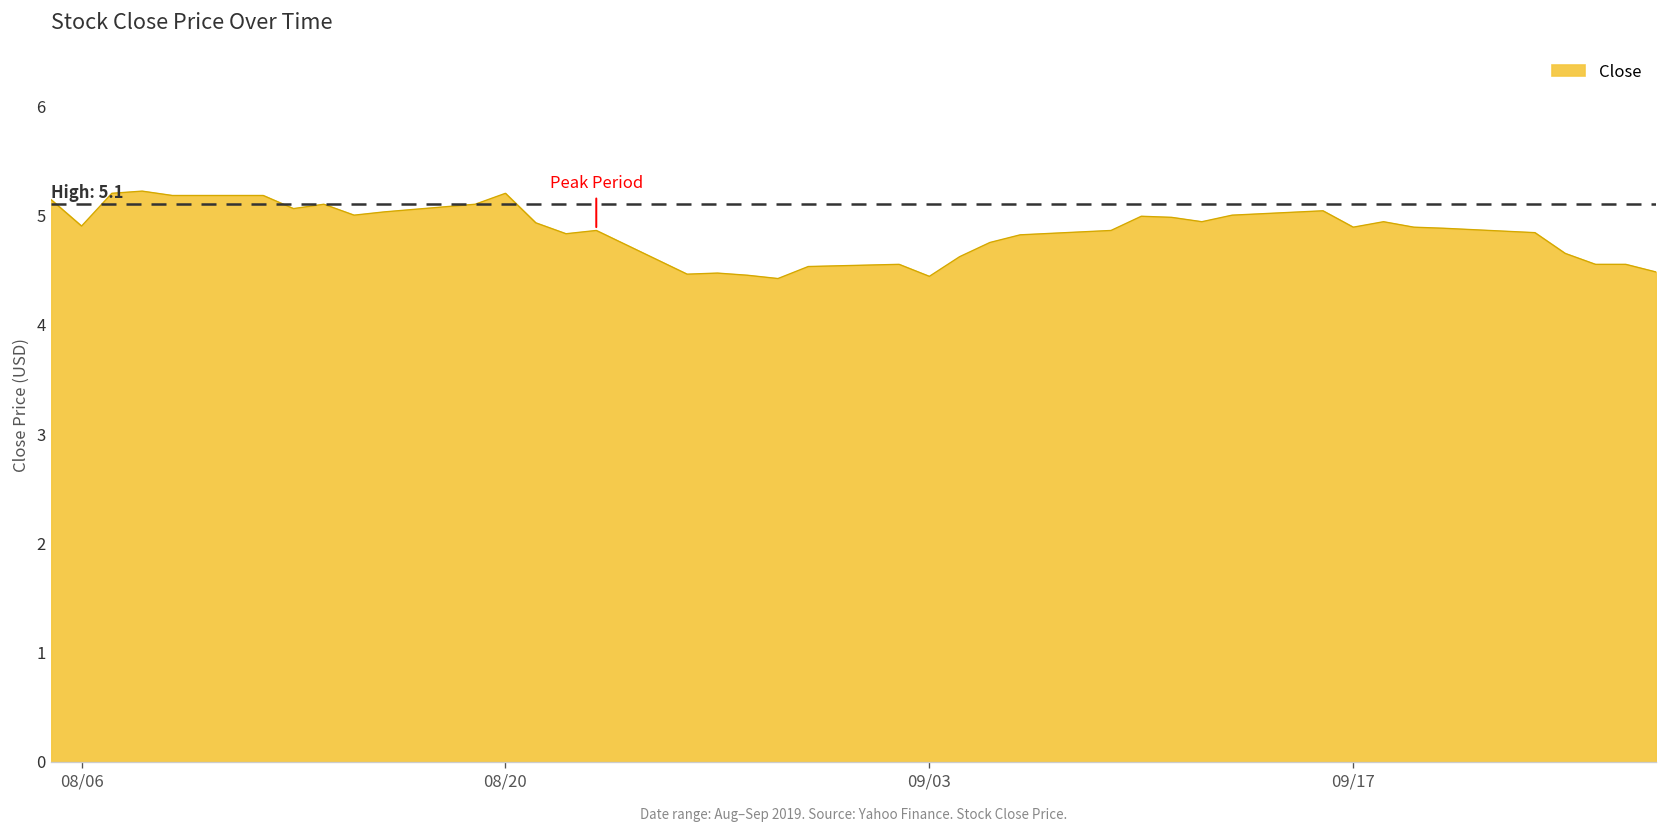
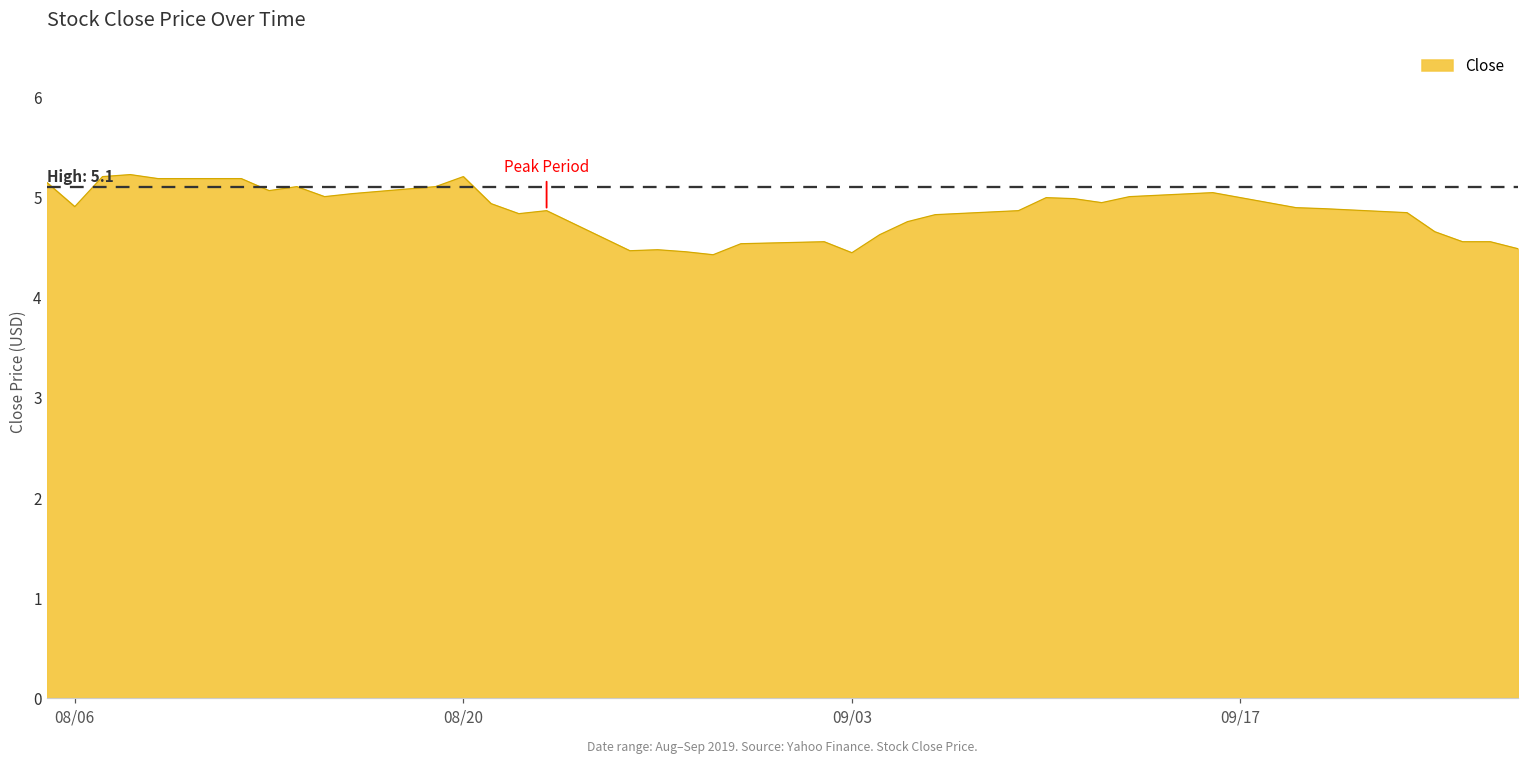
  {
    "08/06": 4.9,
    "08/20": 5.2,
    "09/03": 4.4,
-   "09/17": 4.9
+   "09/17": 5.0
  }
